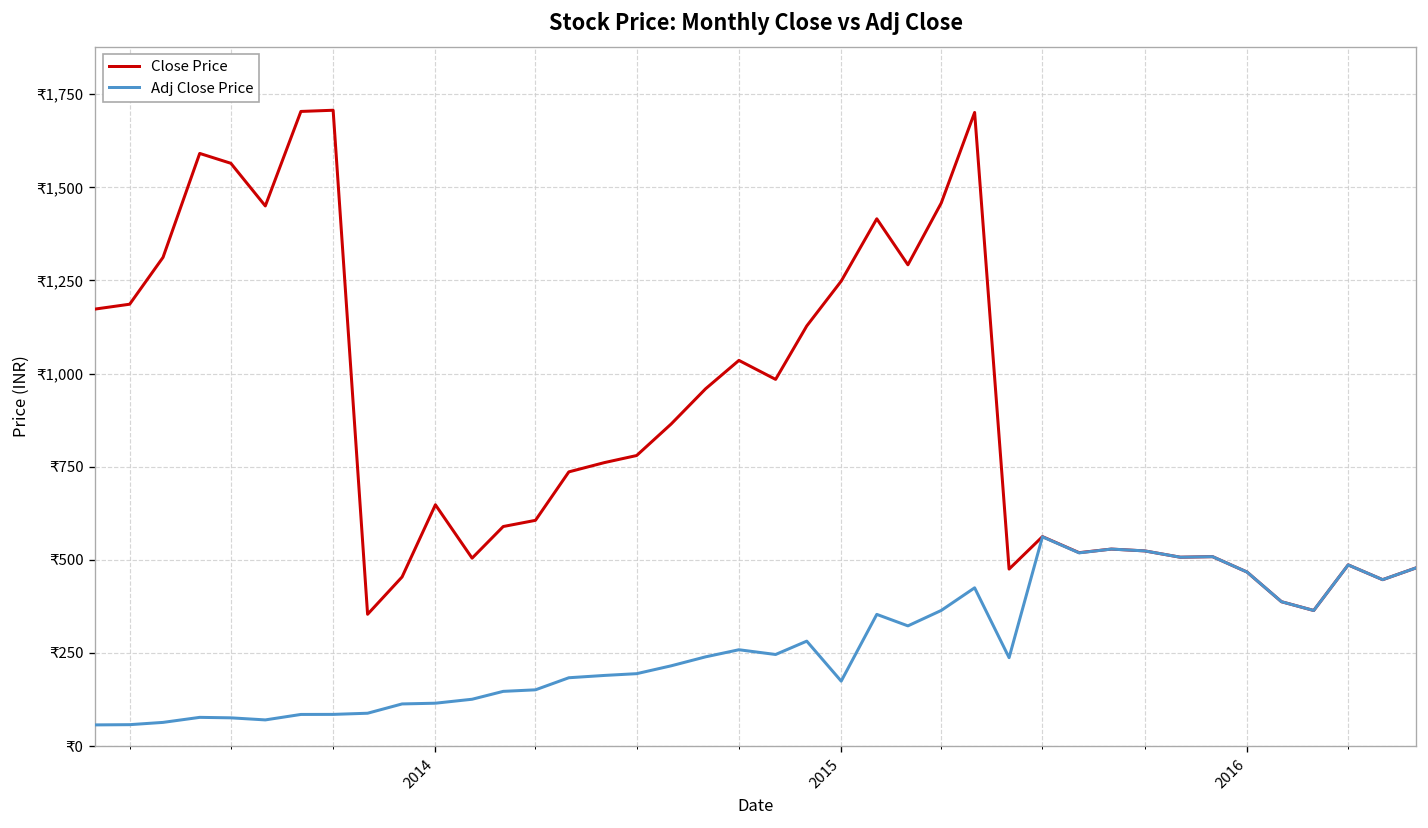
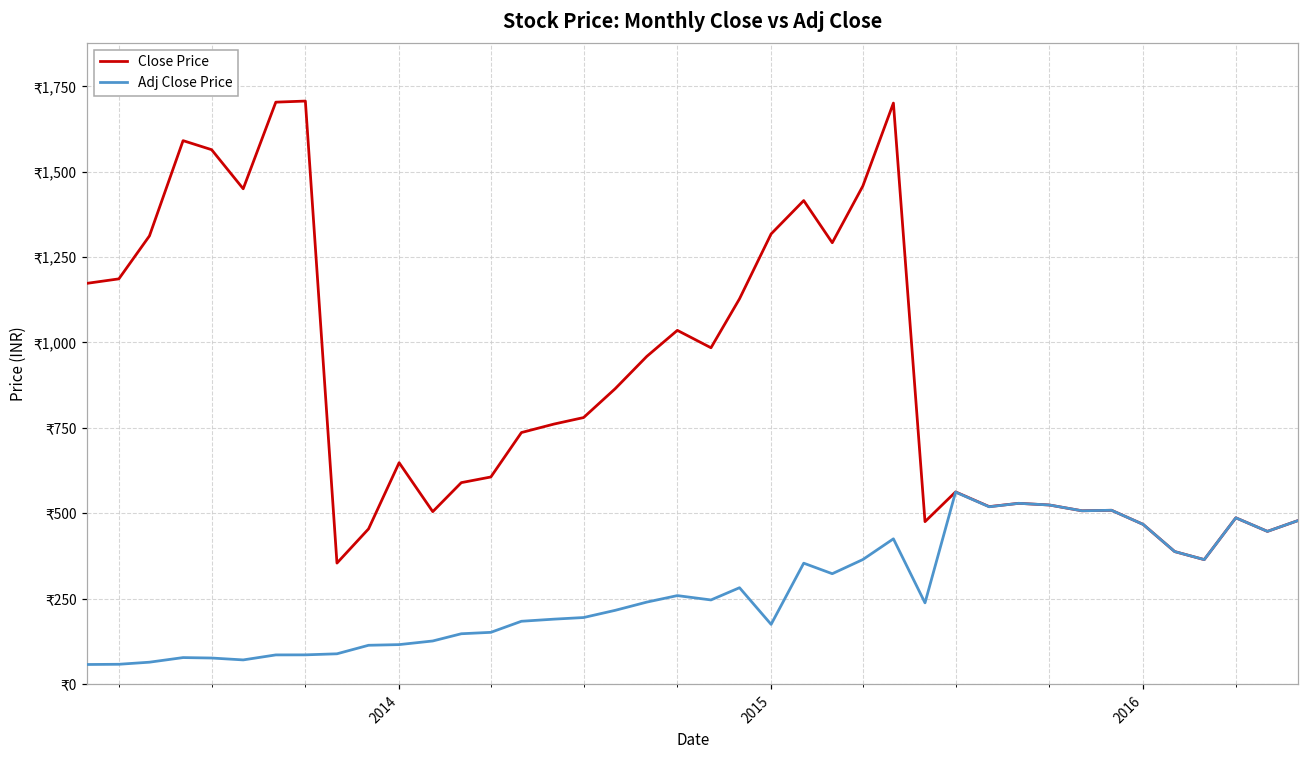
  {
    "Close Price": {
      "2014": "₹650",
-     "2015": "₹1,250"
+     "2015": "₹1,320"
    },
    "Adj Close Price": {
      "2014": "₹120",
      "2015": "₹170"
    }
  }
